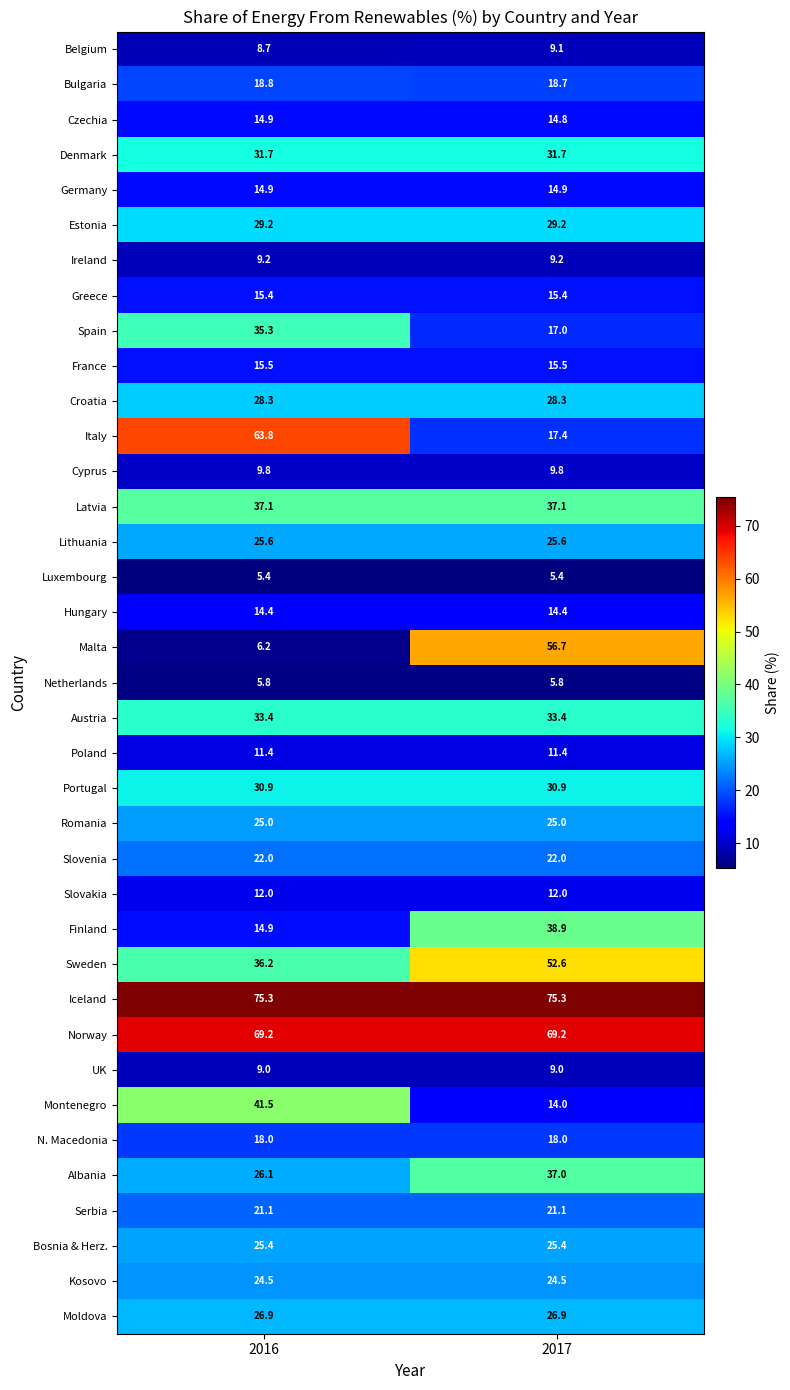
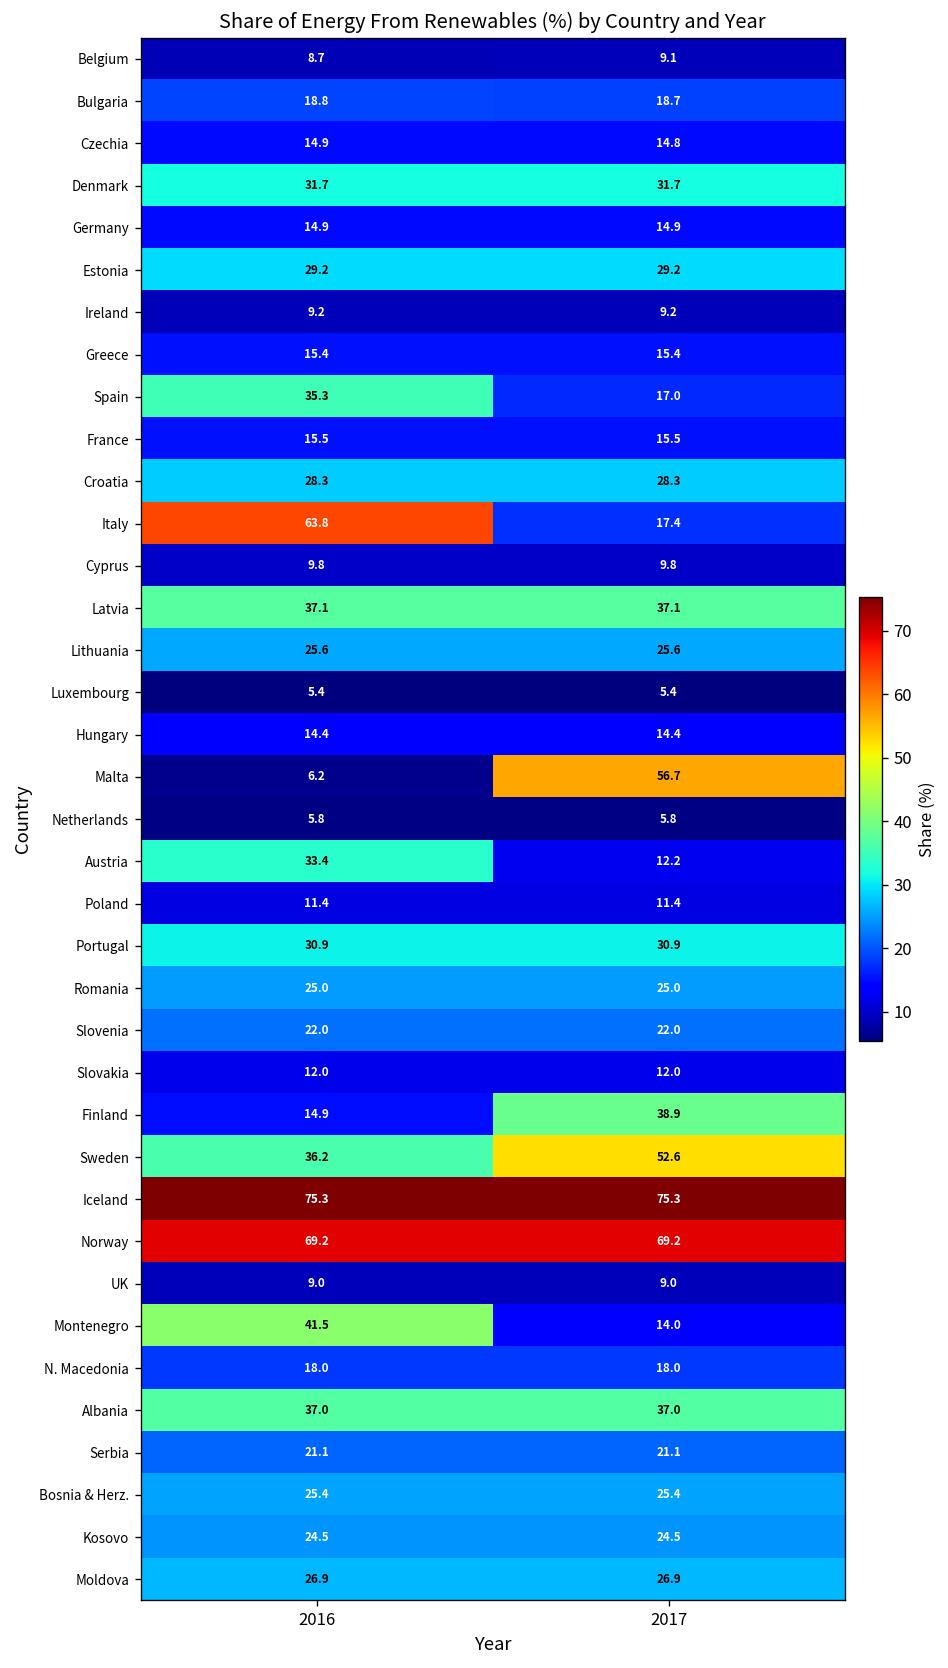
  {
    "Belgium": {
      "2016": 8.7,
      "2017": 9.1
    },
    "Bulgaria": {
      "2016": 18.8,
      "2017": 18.7
    },
    "Czechia": {
      "2016": 14.9,
      "2017": 14.8
    },
    "Denmark": {
      "2016": 31.7,
      "2017": 31.7
    },
    "Germany": {
      "2016": 14.9,
      "2017": 14.9
    },
    "Estonia": {
      "2016": 29.2,
      "2017": 29.2
    },
    "Ireland": {
      "2016": 9.2,
      "2017": 9.2
    },
    "Greece": {
      "2016": 15.4,
      "2017": 15.4
    },
    "Spain": {
      "2016": 35.3,
      "2017": 17.0
    },
    "France": {
      "2016": 15.5,
      "2017": 15.5
    },
    "Croatia": {
      "2016": 28.3,
      "2017": 28.3
    },
    "Italy": {
      "2016": 63.8,
      "2017": 17.4
    },
    "Cyprus": {
      "2016": 9.8,
      "2017": 9.8
    },
    "Latvia": {
      "2016": 37.1,
      "2017": 37.1
    },
    "Lithuania": {
      "2016": 25.6,
      "2017": 25.6
    },
    "Luxembourg": {
      "2016": 5.4,
      "2017": 5.4
    },
    "Hungary": {
      "2016": 14.4,
      "2017": 14.4
    },
    "Malta": {
      "2016": 6.2,
      "2017": 56.7
    },
    "Netherlands": {
      "2016": 5.8,
      "2017": 5.8
    },
    "Austria": {
      "2016": 33.4,
-     "2017": 33.4
+     "2017": 12.2
    },
    "Poland": {
      "2016": 11.4,
      "2017": 11.4
    },
    "Portugal": {
      "2016": 30.9,
      "2017": 30.9
    },
    "Romania": {
      "2016": 25.0,
      "2017": 25.0
    },
    "Slovenia": {
      "2016": 22.0,
      "2017": 22.0
    },
    "Slovakia": {
      "2016": 12.0,
      "2017": 12.0
    },
    "Finland": {
      "2016": 14.9,
      "2017": 38.9
    },
    "Sweden": {
      "2016": 36.2,
      "2017": 52.6
    },
    "Iceland": {
      "2016": 75.3,
      "2017": 75.3
    },
    "Norway": {
      "2016": 69.2,
      "2017": 69.2
    },
    "UK": {
      "2016": 9.0,
      "2017": 9.0
    },
    "Montenegro": {
      "2016": 41.5,
      "2017": 14.0
    },
    "N. Macedonia": {
      "2016": 18.0,
      "2017": 18.0
    },
    "Albania": {
-     "2016": 26.1,
+     "2016": 37.0,
      "2017": 37.0
    },
    "Serbia": {
      "2016": 21.1,
      "2017": 21.1
    },
    "Bosnia & Herz.": {
      "2016": 25.4,
      "2017": 25.4
    },
    "Kosovo": {
      "2016": 24.5,
      "2017": 24.5
    },
    "Moldova": {
      "2016": 26.9,
      "2017": 26.9
    }
  }
